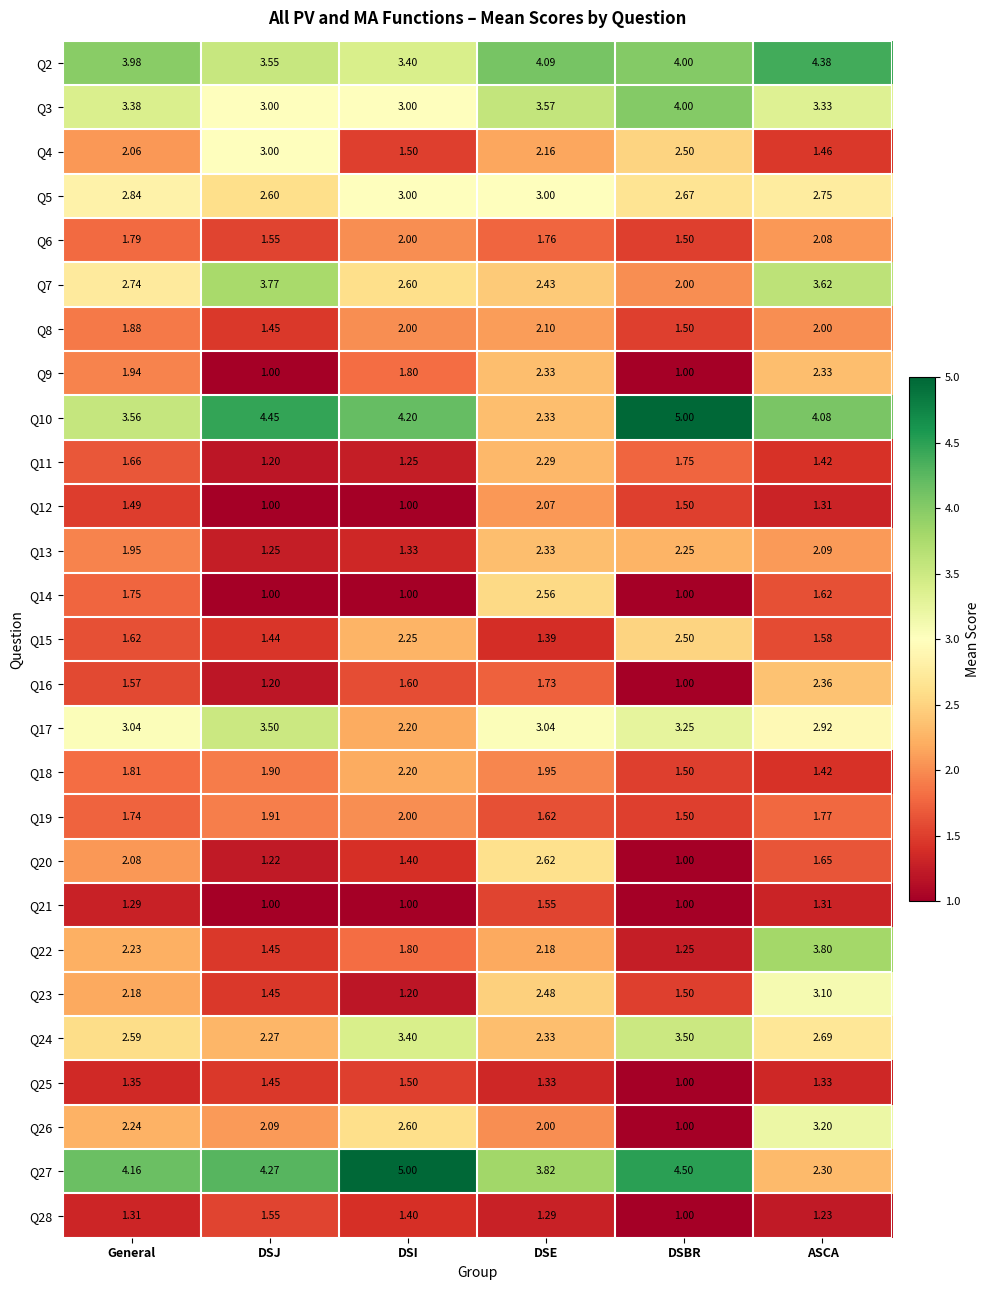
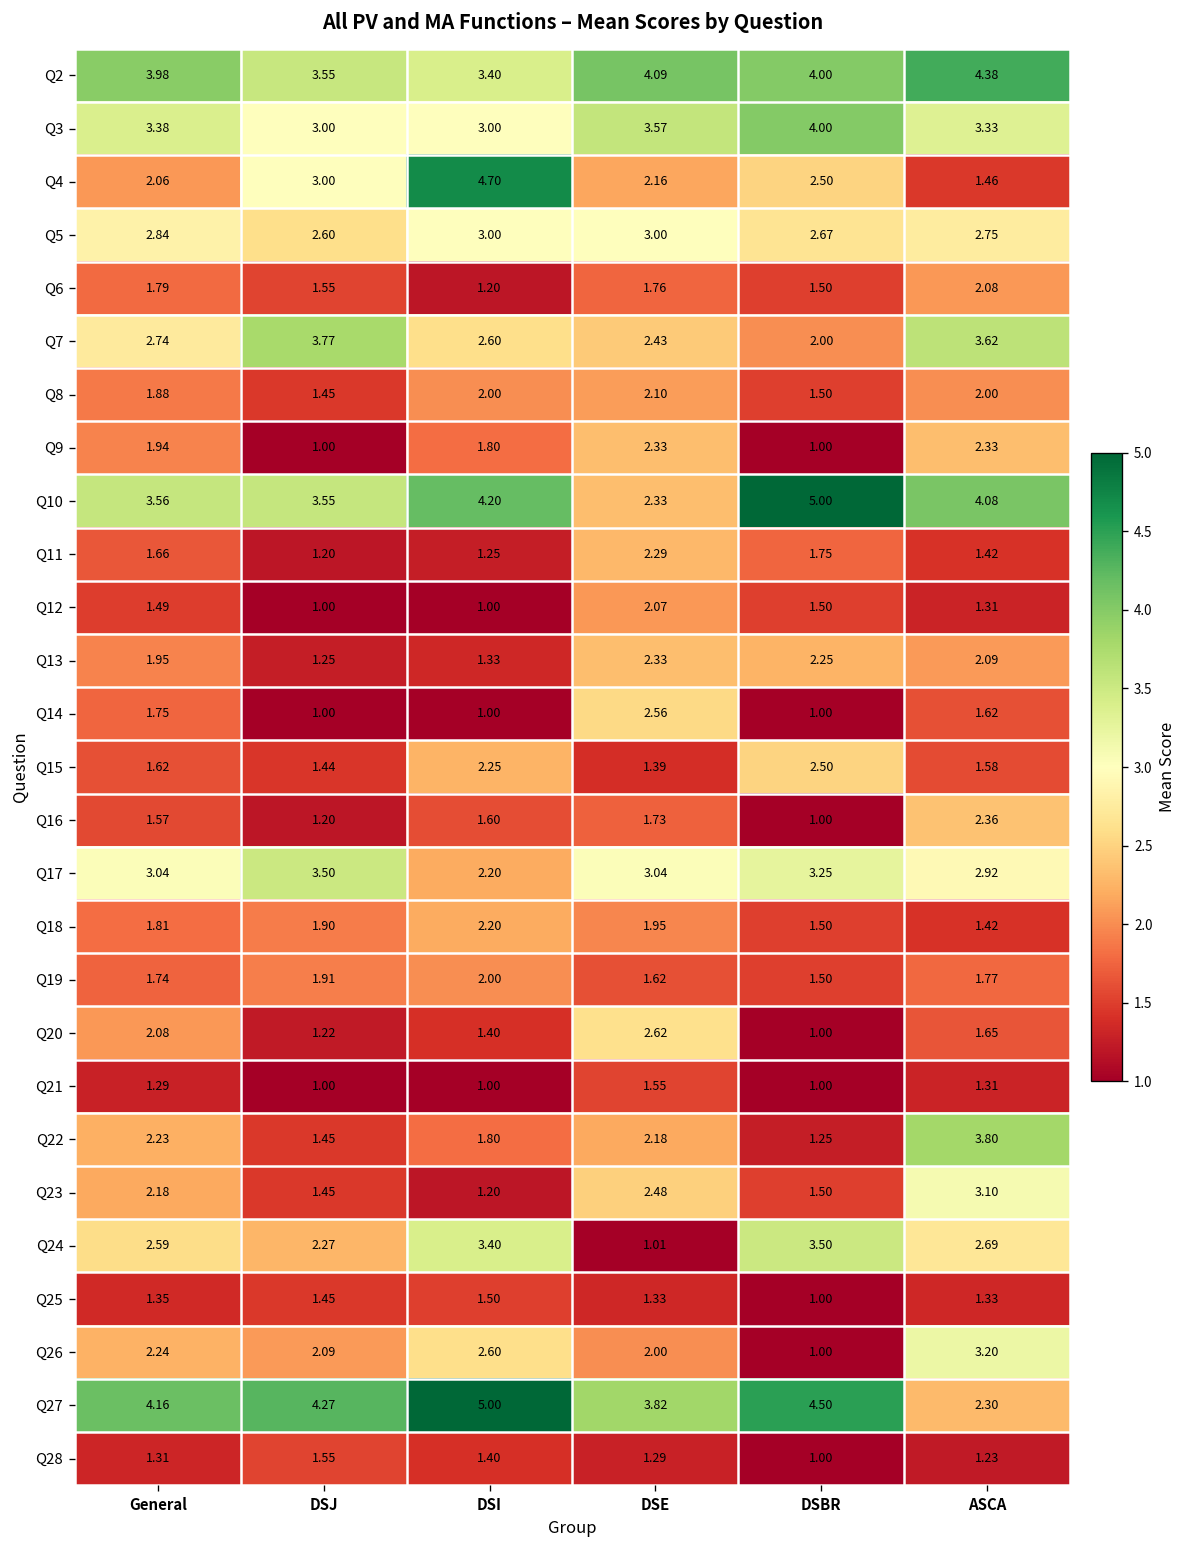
  {
    "Q2": {
      "General": 3.98,
      "DSJ": 3.55,
      "DSI": 3.40,
      "DSE": 4.09,
      "DSBR": 4.00,
      "ASCA": 4.38
    },
    "Q3": {
      "General": 3.38,
      "DSJ": 3.00,
      "DSI": 3.00,
      "DSE": 3.57,
      "DSBR": 4.00,
      "ASCA": 3.33
    },
    "Q4": {
      "General": 2.06,
      "DSJ": 3.00,
-     "DSI": 1.50,
+     "DSI": 4.70,
      "DSE": 2.16,
      "DSBR": 2.50,
      "ASCA": 1.46
    },
    "Q5": {
      "General": 2.84,
      "DSJ": 2.60,
      "DSI": 3.00,
      "DSE": 3.00,
      "DSBR": 2.67,
      "ASCA": 2.75
    },
    "Q6": {
      "General": 1.79,
      "DSJ": 1.55,
-     "DSI": 2.00,
+     "DSI": 1.20,
      "DSE": 1.76,
      "DSBR": 1.50,
      "ASCA": 2.08
    },
    "Q7": {
      "General": 2.74,
      "DSJ": 3.77,
      "DSI": 2.60,
      "DSE": 2.43,
      "DSBR": 2.00,
      "ASCA": 3.62
    },
    "Q8": {
      "General": 1.88,
      "DSJ": 1.45,
      "DSI": 2.00,
      "DSE": 2.10,
      "DSBR": 1.50,
      "ASCA": 2.00
    },
    "Q9": {
      "General": 1.94,
      "DSJ": 1.00,
      "DSI": 1.80,
      "DSE": 2.33,
      "DSBR": 1.00,
      "ASCA": 2.33
    },
    "Q10": {
      "General": 3.56,
-     "DSJ": 4.45,
+     "DSJ": 3.55,
      "DSI": 4.20,
      "DSE": 2.33,
      "DSBR": 5.00,
      "ASCA": 4.08
    },
    "Q11": {
      "General": 1.66,
      "DSJ": 1.20,
      "DSI": 1.25,
      "DSE": 2.29,
      "DSBR": 1.75,
      "ASCA": 1.42
    },
    "Q12": {
      "General": 1.49,
      "DSJ": 1.00,
      "DSI": 1.00,
      "DSE": 2.07,
      "DSBR": 1.50,
      "ASCA": 1.31
    },
    "Q13": {
      "General": 1.95,
      "DSJ": 1.25,
      "DSI": 1.33,
      "DSE": 2.33,
      "DSBR": 2.25,
      "ASCA": 2.09
    },
    "Q14": {
      "General": 1.75,
      "DSJ": 1.00,
      "DSI": 1.00,
      "DSE": 2.56,
      "DSBR": 1.00,
      "ASCA": 1.62
    },
    "Q15": {
      "General": 1.62,
      "DSJ": 1.44,
      "DSI": 2.25,
      "DSE": 1.39,
      "DSBR": 2.50,
      "ASCA": 1.58
    },
    "Q16": {
      "General": 1.57,
      "DSJ": 1.20,
      "DSI": 1.60,
      "DSE": 1.73,
      "DSBR": 1.00,
      "ASCA": 2.36
    },
    "Q17": {
      "General": 3.04,
      "DSJ": 3.50,
      "DSI": 2.20,
      "DSE": 3.04,
      "DSBR": 3.25,
      "ASCA": 2.92
    },
    "Q18": {
      "General": 1.81,
      "DSJ": 1.90,
      "DSI": 2.20,
      "DSE": 1.95,
      "DSBR": 1.50,
      "ASCA": 1.42
    },
    "Q19": {
      "General": 1.74,
      "DSJ": 1.91,
      "DSI": 2.00,
      "DSE": 1.62,
      "DSBR": 1.50,
      "ASCA": 1.77
    },
    "Q20": {
      "General": 2.08,
      "DSJ": 1.22,
      "DSI": 1.40,
      "DSE": 2.62,
      "DSBR": 1.00,
      "ASCA": 1.65
    },
    "Q21": {
      "General": 1.29,
      "DSJ": 1.00,
      "DSI": 1.00,
      "DSE": 1.55,
      "DSBR": 1.00,
      "ASCA": 1.31
    },
    "Q22": {
      "General": 2.23,
      "DSJ": 1.45,
      "DSI": 1.80,
      "DSE": 2.18,
      "DSBR": 1.25,
      "ASCA": 3.80
    },
    "Q23": {
      "General": 2.18,
      "DSJ": 1.45,
      "DSI": 1.20,
      "DSE": 2.48,
      "DSBR": 1.50,
      "ASCA": 3.10
    },
    "Q24": {
      "General": 2.59,
      "DSJ": 2.27,
      "DSI": 3.40,
-     "DSE": 2.33,
+     "DSE": 1.01,
      "DSBR": 3.50,
      "ASCA": 2.69
    },
    "Q25": {
      "General": 1.35,
      "DSJ": 1.45,
      "DSI": 1.50,
      "DSE": 1.33,
      "DSBR": 1.00,
      "ASCA": 1.33
    },
    "Q26": {
      "General": 2.24,
      "DSJ": 2.09,
      "DSI": 2.60,
      "DSE": 2.00,
      "DSBR": 1.00,
      "ASCA": 3.20
    },
    "Q27": {
      "General": 4.16,
      "DSJ": 4.27,
      "DSI": 5.00,
      "DSE": 3.82,
      "DSBR": 4.50,
      "ASCA": 2.30
    },
    "Q28": {
      "General": 1.31,
      "DSJ": 1.55,
      "DSI": 1.40,
      "DSE": 1.29,
      "DSBR": 1.00,
      "ASCA": 1.23
    }
  }
